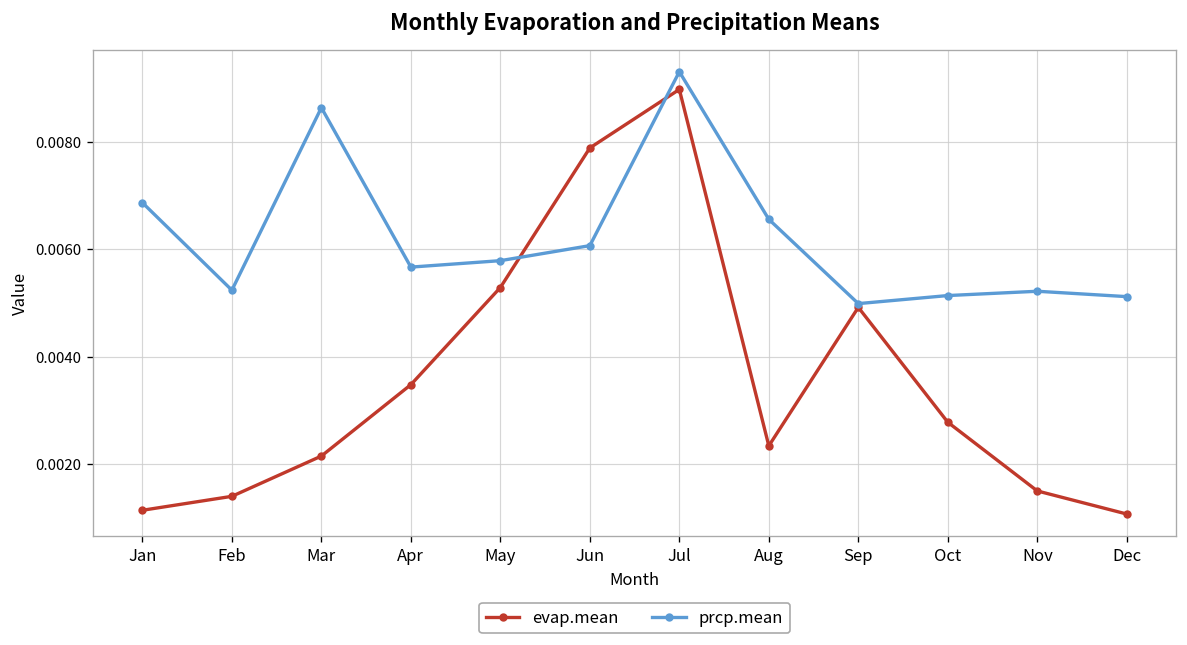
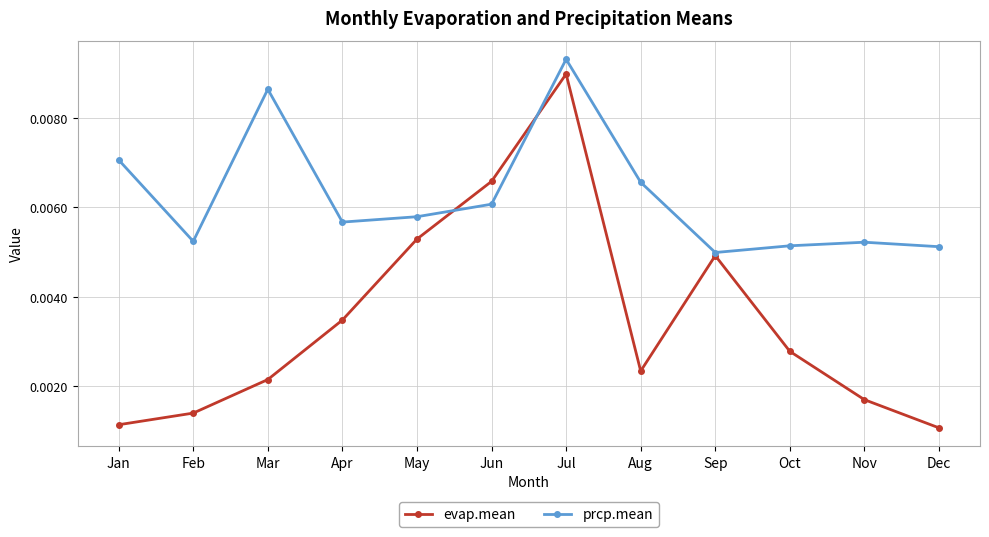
  {
    "evap.mean": {
      "Jan": 0.0011,
      "Feb": 0.0014,
      "Mar": 0.0022,
      "Apr": 0.0035,
      "May": 0.0053,
-     "Jun": 0.0079,
+     "Jun": 0.0066,
      "Jul": 0.0090,
      "Aug": 0.0023,
      "Sep": 0.0049,
      "Oct": 0.0028,
-     "Nov": 0.0015,
+     "Nov": 0.0017,
      "Dec": 0.0011
    },
    "prcp.mean": {
-     "Jan": 0.0069,
+     "Jan": 0.0071,
      "Feb": 0.0052,
      "Mar": 0.0086,
      "Apr": 0.0057,
      "May": 0.0058,
      "Jun": 0.0061,
      "Jul": 0.0093,
      "Aug": 0.0066,
      "Sep": 0.0050,
      "Oct": 0.0051,
      "Nov": 0.0052,
      "Dec": 0.0051
    }
  }
